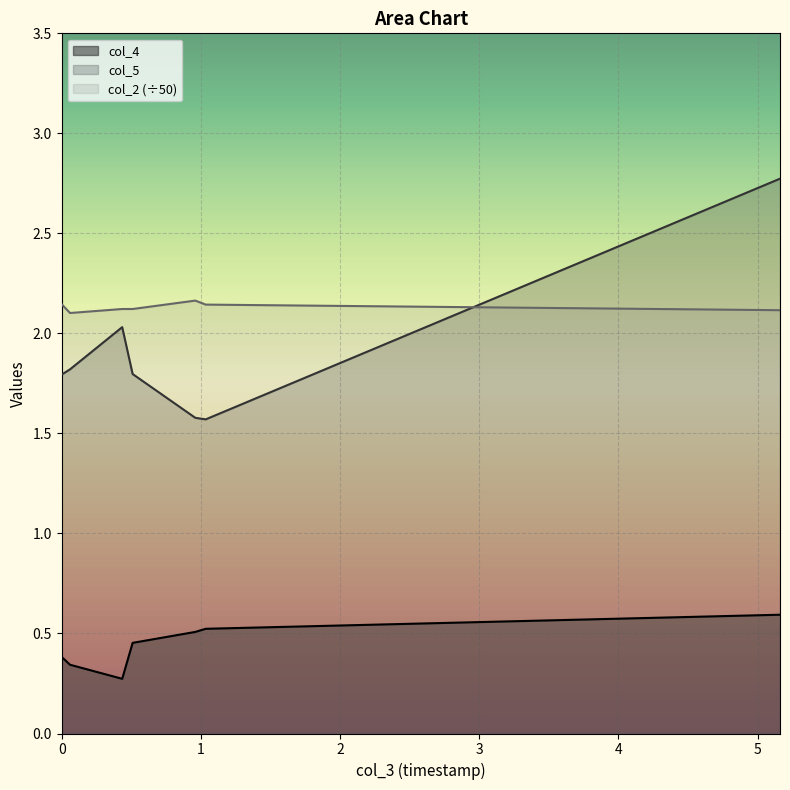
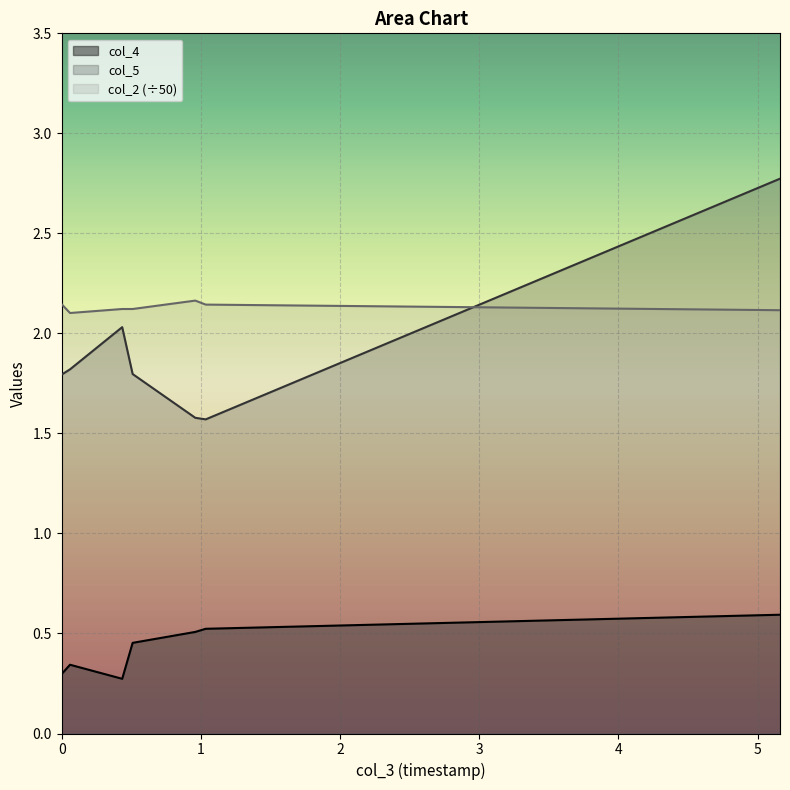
  {
    "col_4": {
-     "0": 0.38
+     "0": 0.30
    },
    "col_5": {
      "0": 1.79
    },
    "col_2 (÷50)": {
      "0": 2.15
    }
  }
